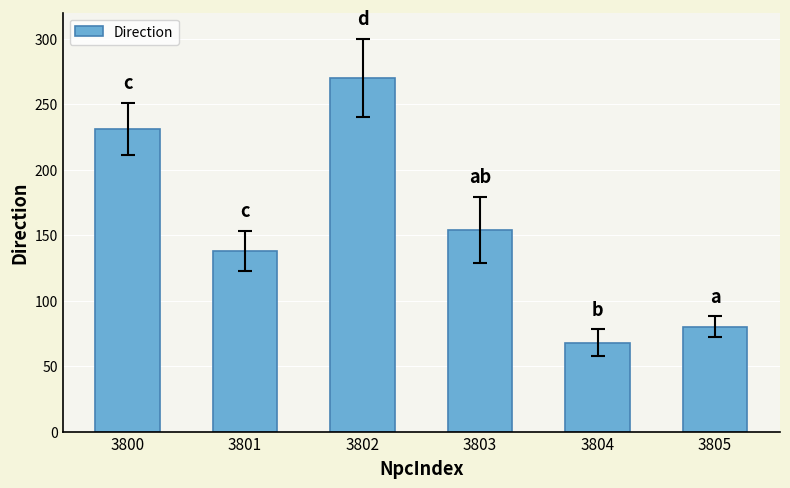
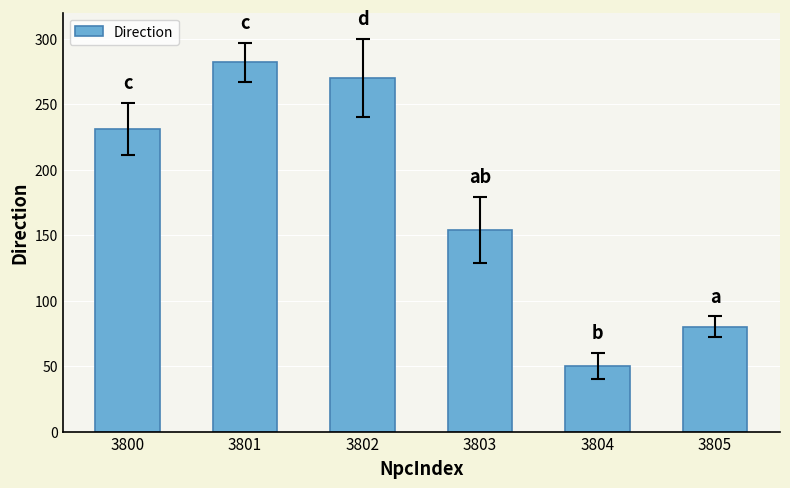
  {
    "Direction": {
      "3800": 231,
-     "3801": 138,
+     "3801": 282,
      "3802": 270,
      "3803": 154,
-     "3804": 68,
+     "3804": 50,
      "3805": 80
    }
  }
